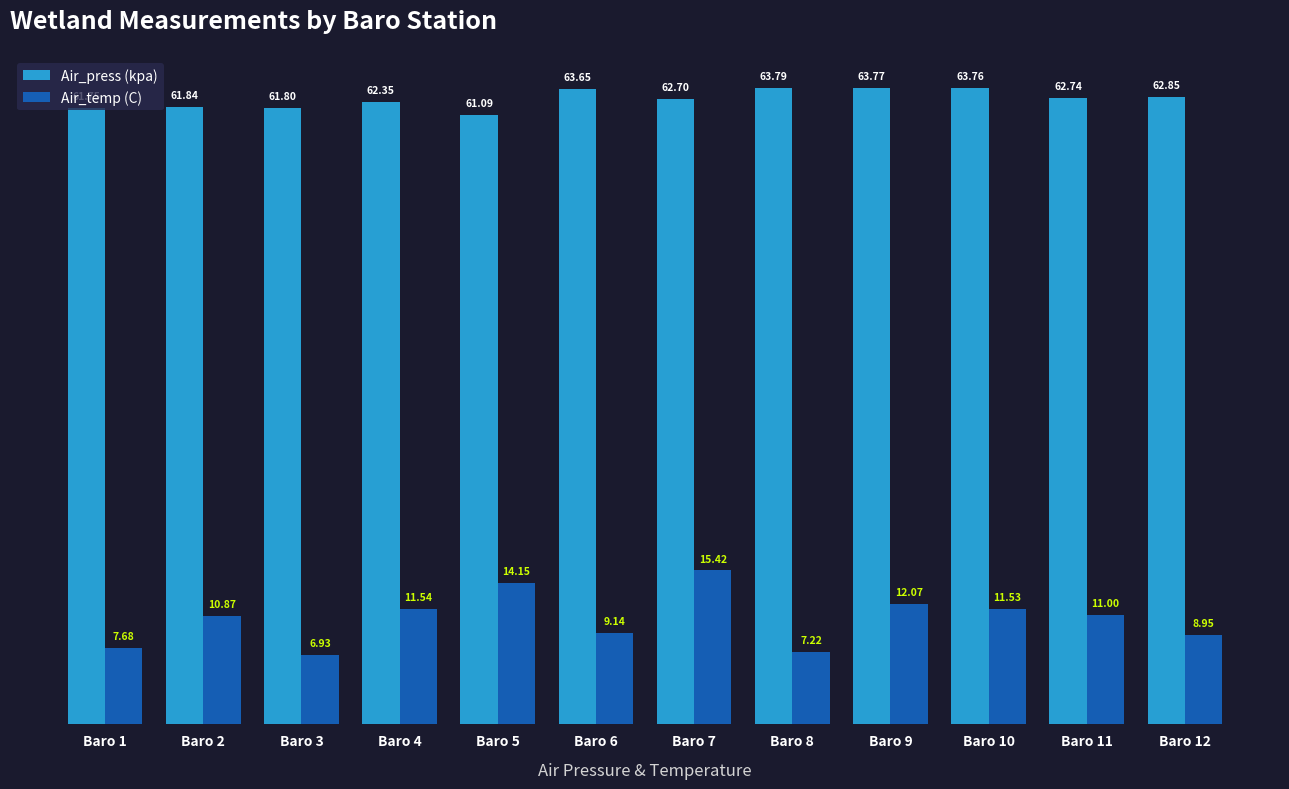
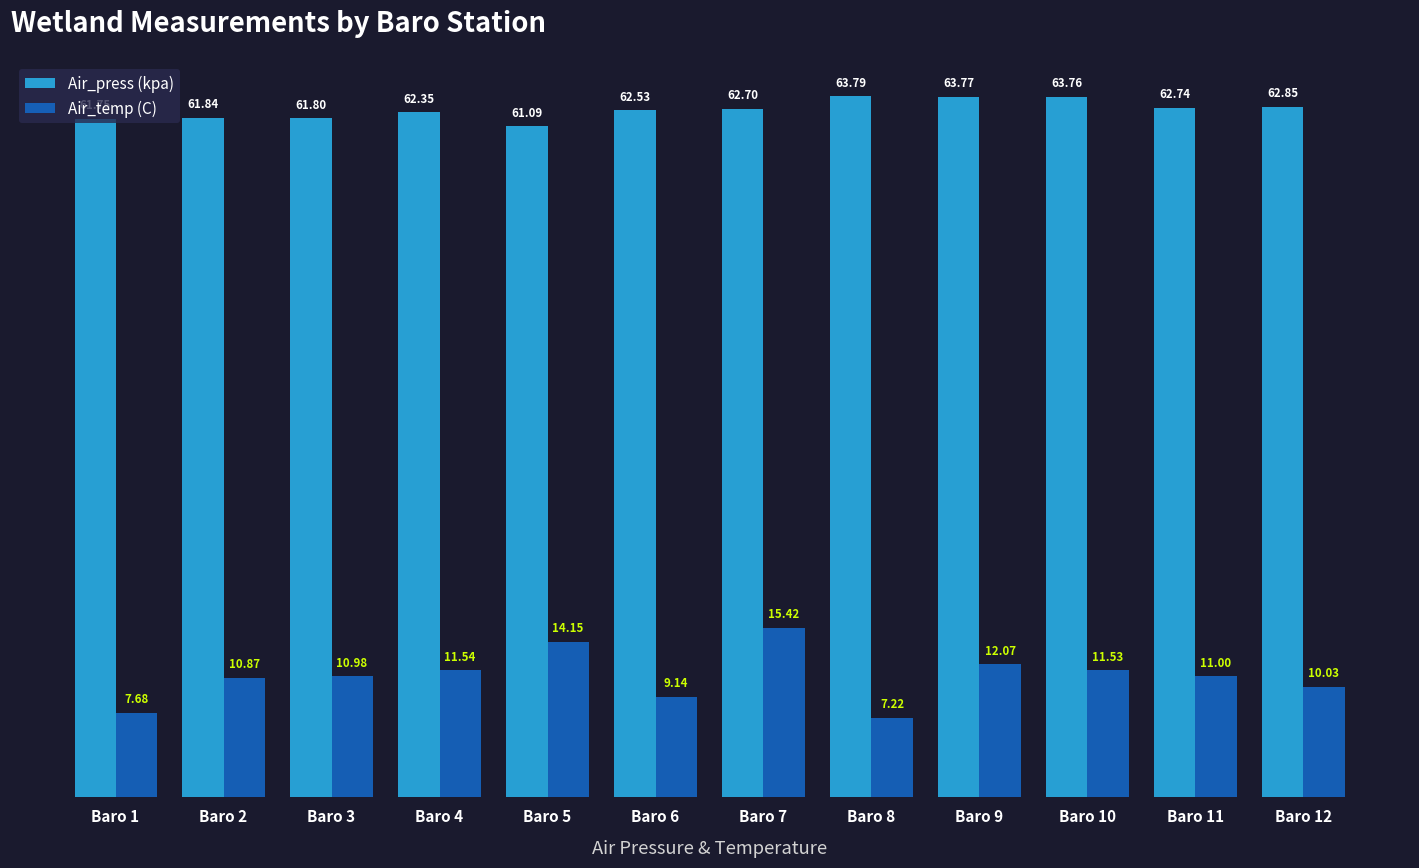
  {
    "Air_press (kpa)": {
      "Baro 2": 61.84,
      "Baro 3": 61.80,
      "Baro 4": 62.35,
      "Baro 5": 61.09,
-     "Baro 6": 63.65,
+     "Baro 6": 62.53,
      "Baro 7": 62.70,
      "Baro 8": 63.79,
      "Baro 9": 63.77,
      "Baro 10": 63.76,
      "Baro 11": 62.74,
      "Baro 12": 62.85
    },
    "Air_temp (C)": {
      "Baro 1": 7.68,
      "Baro 2": 10.87,
-     "Baro 3": 6.93,
+     "Baro 3": 10.98,
      "Baro 4": 11.54,
      "Baro 5": 14.15,
      "Baro 6": 9.14,
      "Baro 7": 15.42,
      "Baro 8": 7.22,
      "Baro 9": 12.07,
      "Baro 10": 11.53,
      "Baro 11": 11.00,
-     "Baro 12": 8.95
+     "Baro 12": 10.03
    }
  }
